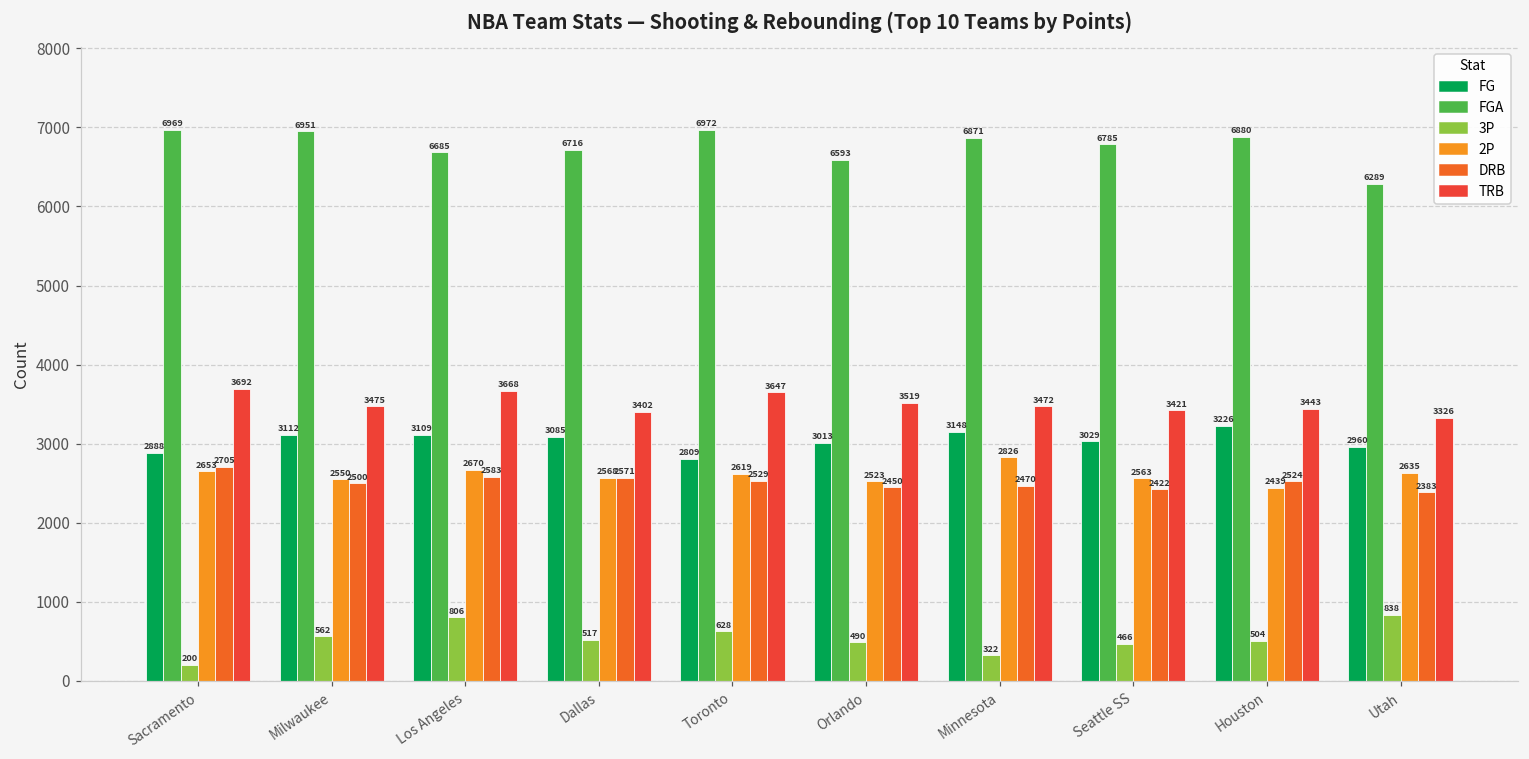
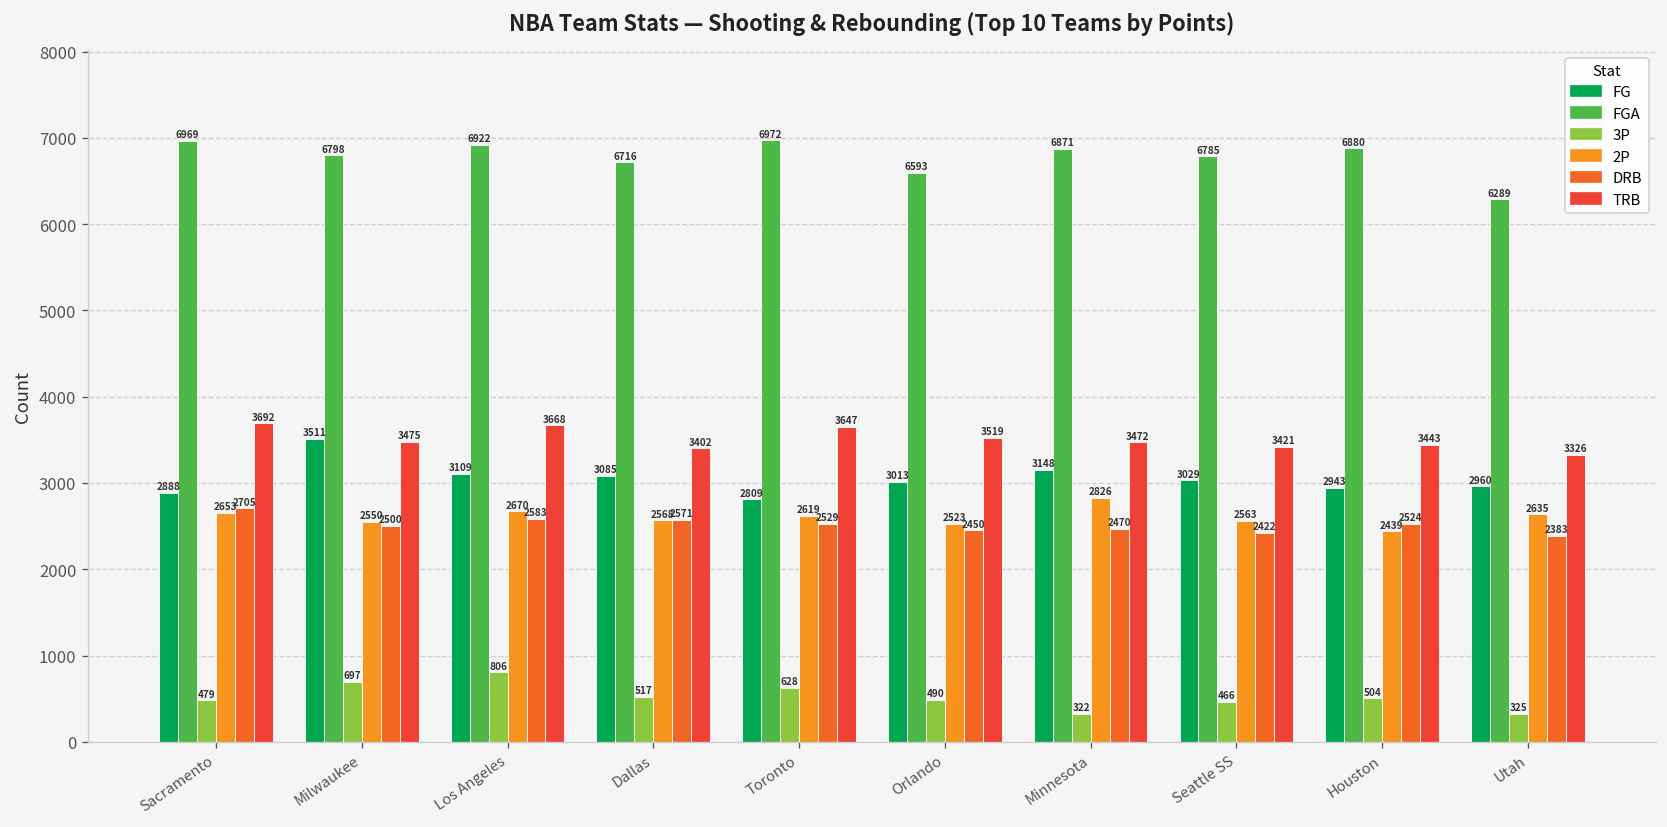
  {
    "FG": {
      "Sacramento": 2888,
-     "Milwaukee": 3112,
+     "Milwaukee": 3511,
      "Los Angeles": 3109,
      "Dallas": 3085,
      "Toronto": 2809,
      "Orlando": 3013,
      "Minnesota": 3148,
      "Seattle SS": 3029,
-     "Houston": 3226,
+     "Houston": 2943,
      "Utah": 2960
    },
    "FGA": {
      "Sacramento": 6969,
-     "Milwaukee": 6951,
-     "Los Angeles": 6685,
+     "Milwaukee": 6798,
+     "Los Angeles": 6922,
      "Dallas": 6716,
      "Toronto": 6972,
      "Orlando": 6593,
      "Minnesota": 6871,
      "Seattle SS": 6785,
      "Houston": 6880,
      "Utah": 6289
    },
    "3P": {
-     "Sacramento": 200,
-     "Milwaukee": 562,
+     "Sacramento": 479,
+     "Milwaukee": 697,
      "Los Angeles": 806,
      "Dallas": 517,
      "Toronto": 628,
      "Orlando": 490,
      "Minnesota": 322,
      "Seattle SS": 466,
      "Houston": 504,
-     "Utah": 838
+     "Utah": 325
    }
  }
